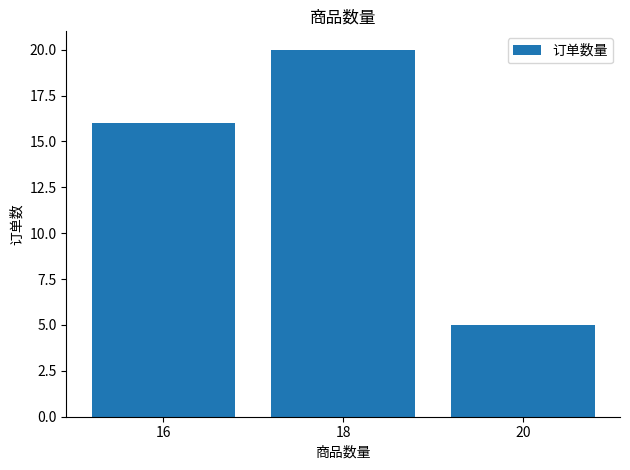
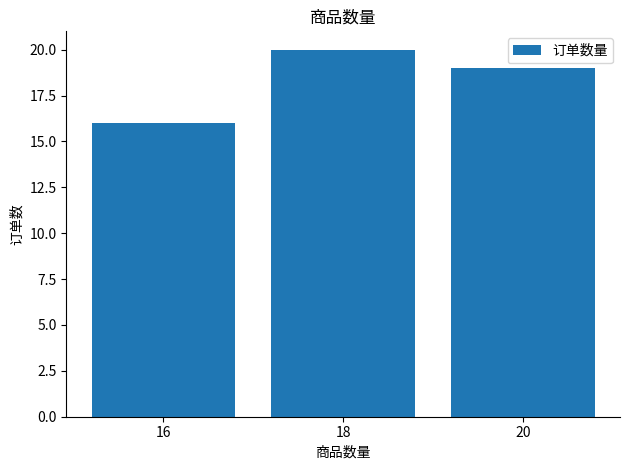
  {
    "16": 16,
    "18": 20,
-   "20": 5
+   "20": 19
  }
